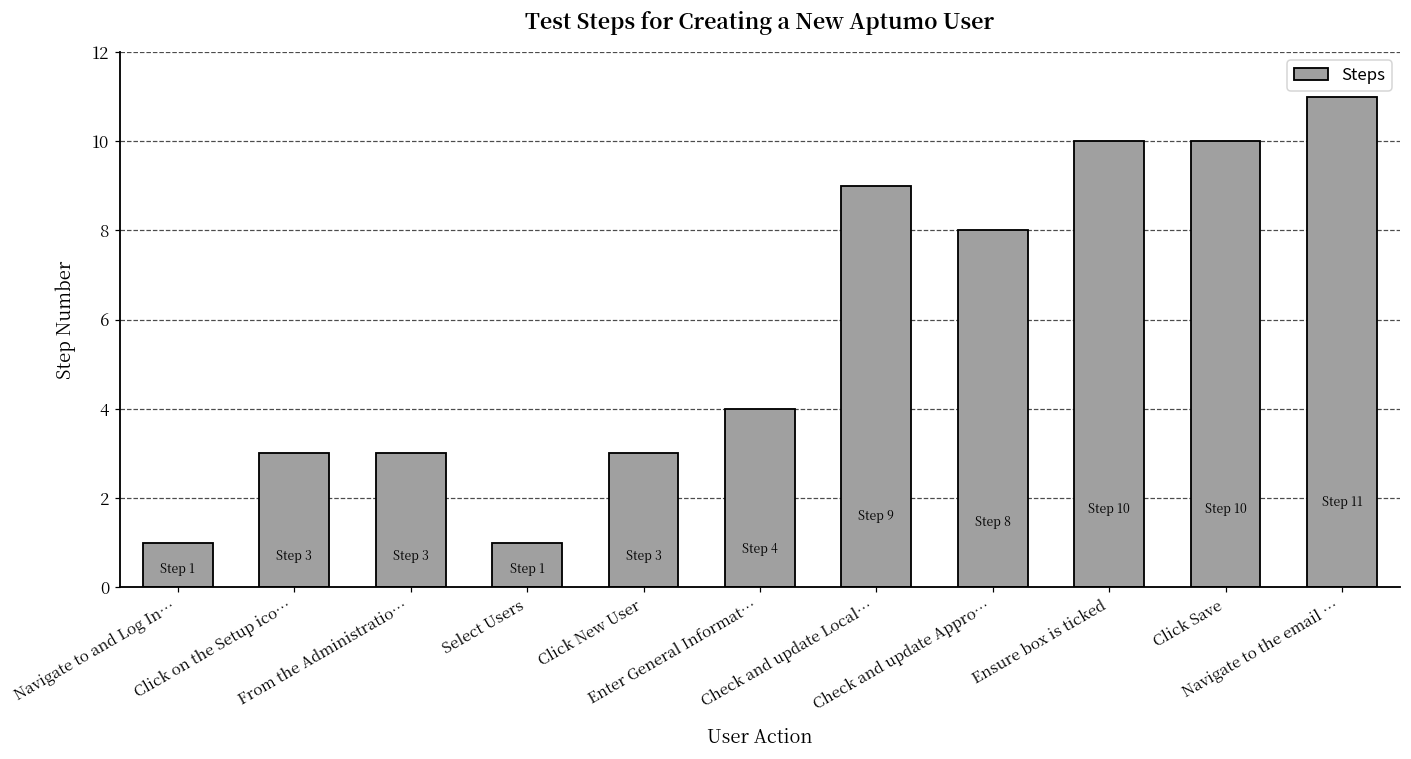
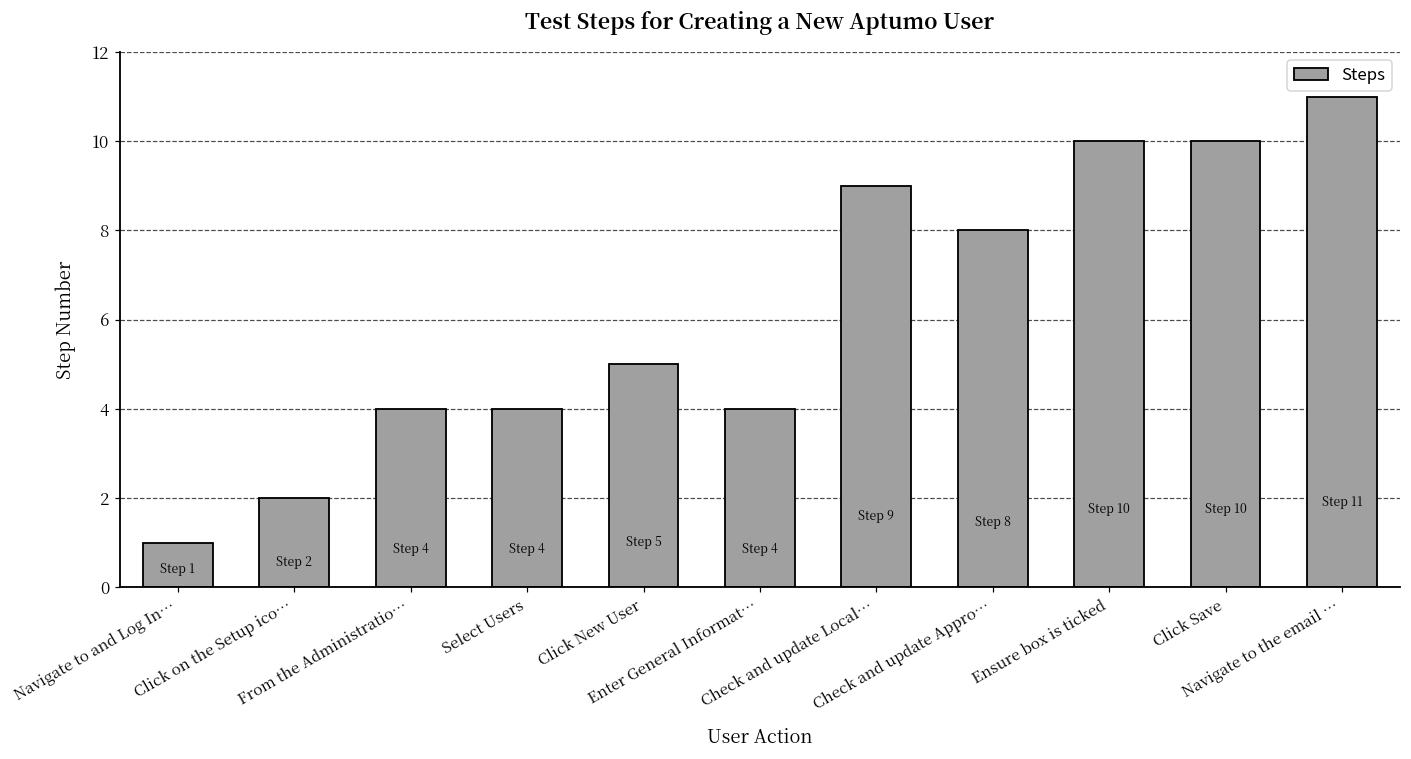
  {
    "Navigate to and Log In…": 1,
-   "Click on the Setup ico…": 3,
-   "From the Administratio…": 3,
-   "Select Users": 1,
-   "Click New User": 3,
+   "Click on the Setup ico…": 2,
+   "From the Administratio…": 4,
+   "Select Users": 4,
+   "Click New User": 5,
    "Enter General Informat…": 4,
    "Check and update Local…": 9,
    "Check and update Appro…": 8,
    "Ensure box is ticked": 10,
    "Click Save": 10,
    "Navigate to the email …": 11
  }
